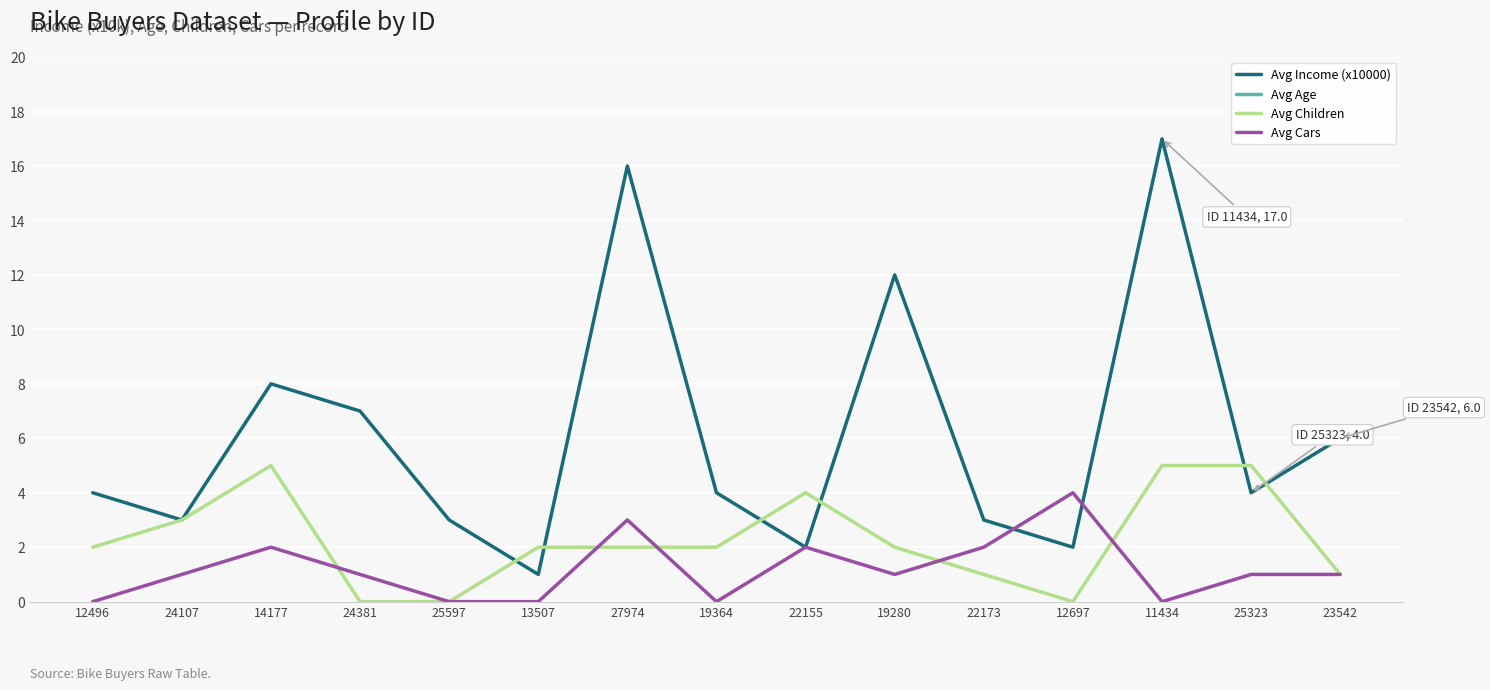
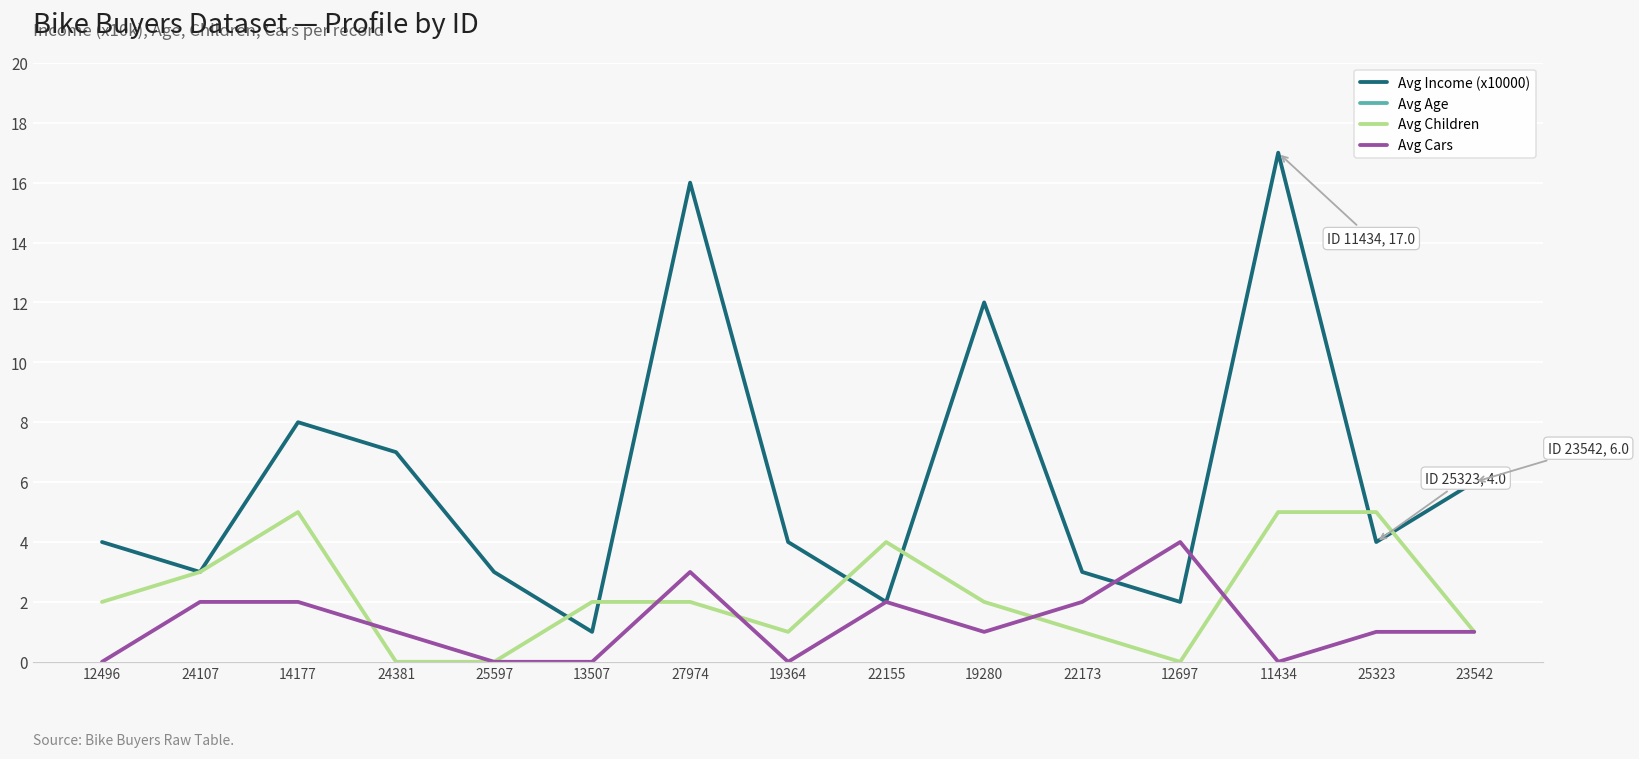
  {
    "Avg Income (x10000)": {
      "12496": 4,
      "14177": 8,
      "24381": 7,
      "25597": 3,
      "13507": 1,
      "27974": 16,
      "19364": 4,
      "19280": 12,
      "22173": 3,
      "12697": 2,
      "25323": 4
    },
    "Avg Children": {
      "12496": 2,
      "14177": 5,
      "24381": 0,
      "13507": 2,
      "27974": 2,
-     "19364": 2,
+     "19364": 1,
      "22155": 4,
      "19280": 2,
      "22173": 1,
      "12697": 0,
      "11434": 5,
      "25323": 5
    },
    "Avg Cars": {
      "12496": 0,
-     "24107": 1,
+     "24107": 2,
      "14177": 2,
      "24381": 1,
      "13507": 0,
      "27974": 3,
      "19364": 0,
      "19280": 1,
      "22173": 2,
      "12697": 4,
      "11434": 0,
      "25323": 1
    }
  }
